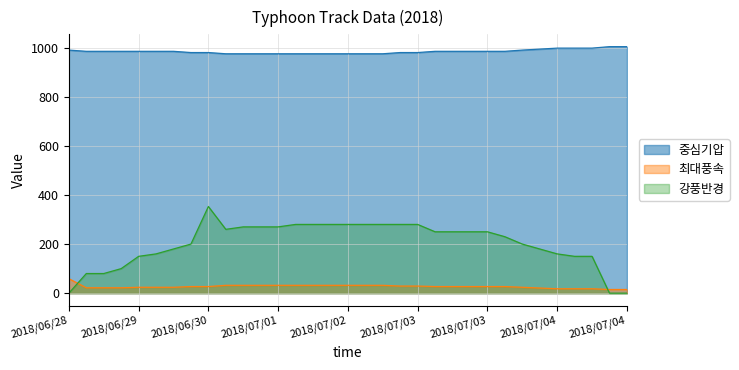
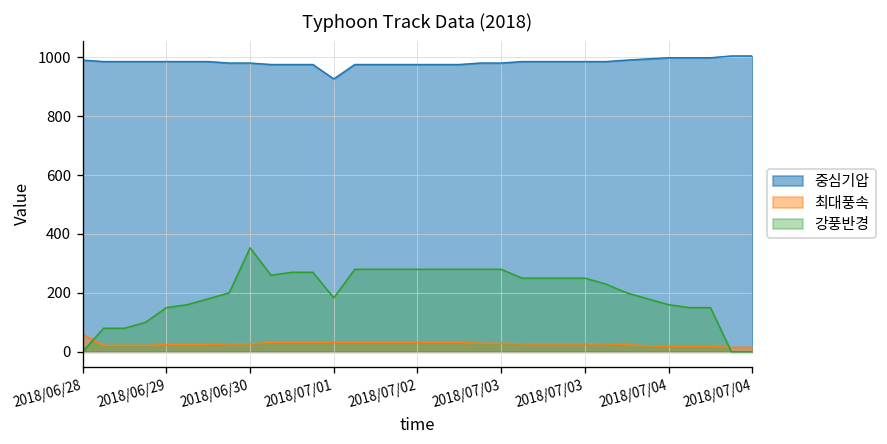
  {
    "중심기압": {
      "2018/06/28": 990,
      "2018/06/29": 990,
      "2018/06/30": 980,
-     "2018/07/01": 980,
+     "2018/07/01": 930,
      "2018/07/02": 980
    },
    "최대풍속": {
      "2018/06/28": 60,
      "2018/06/29": 20,
      "2018/06/30": 30,
      "2018/07/01": 30,
      "2018/07/02": 30
    },
    "강풍반경": {
      "2018/06/28": 0,
      "2018/06/29": 150,
      "2018/06/30": 350,
-     "2018/07/01": 270,
+     "2018/07/01": 180,
      "2018/07/02": 280
    }
  }
